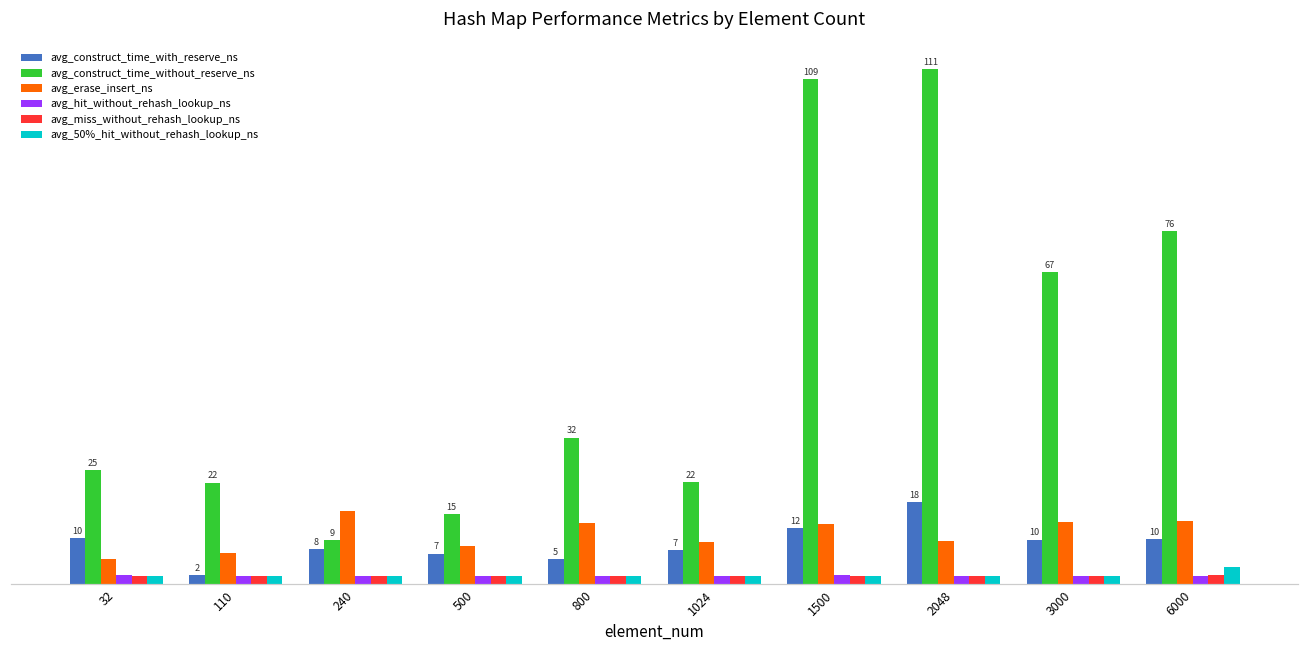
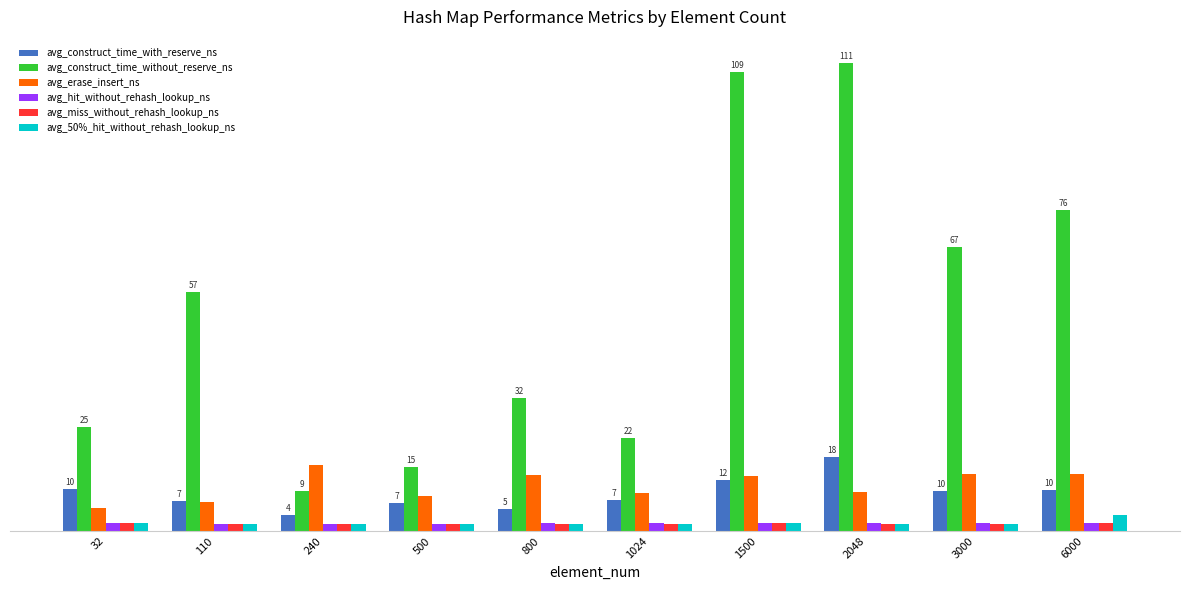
  {
    "avg_construct_time_with_reserve_ns": {
      "32": 10,
-     "110": 2,
-     "240": 8,
+     "110": 7,
+     "240": 4,
      "500": 7,
      "800": 5,
      "1024": 7,
      "1500": 12,
      "2048": 18,
      "3000": 10,
      "6000": 10
    },
    "avg_construct_time_without_reserve_ns": {
      "32": 25,
-     "110": 22,
+     "110": 57,
      "240": 9,
      "500": 15,
      "800": 32,
      "1024": 22,
      "1500": 109,
      "2048": 111,
      "3000": 67,
      "6000": 76
    }
  }
